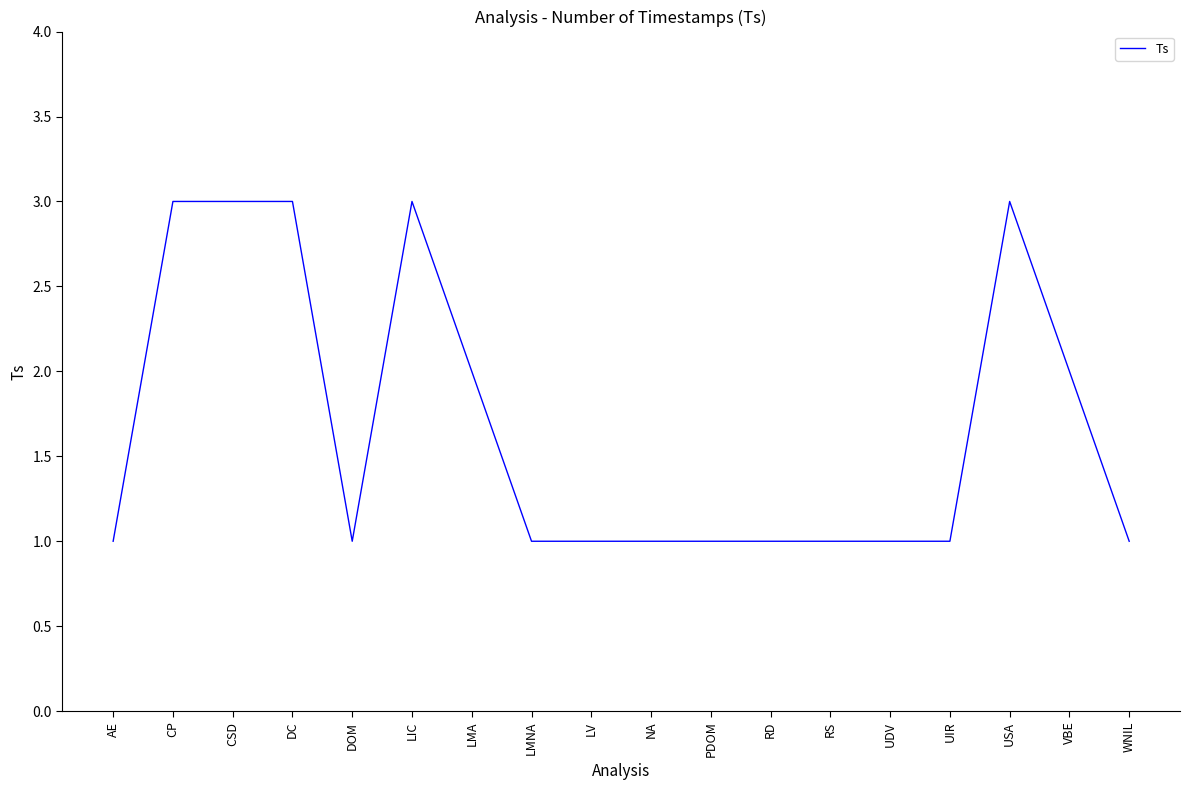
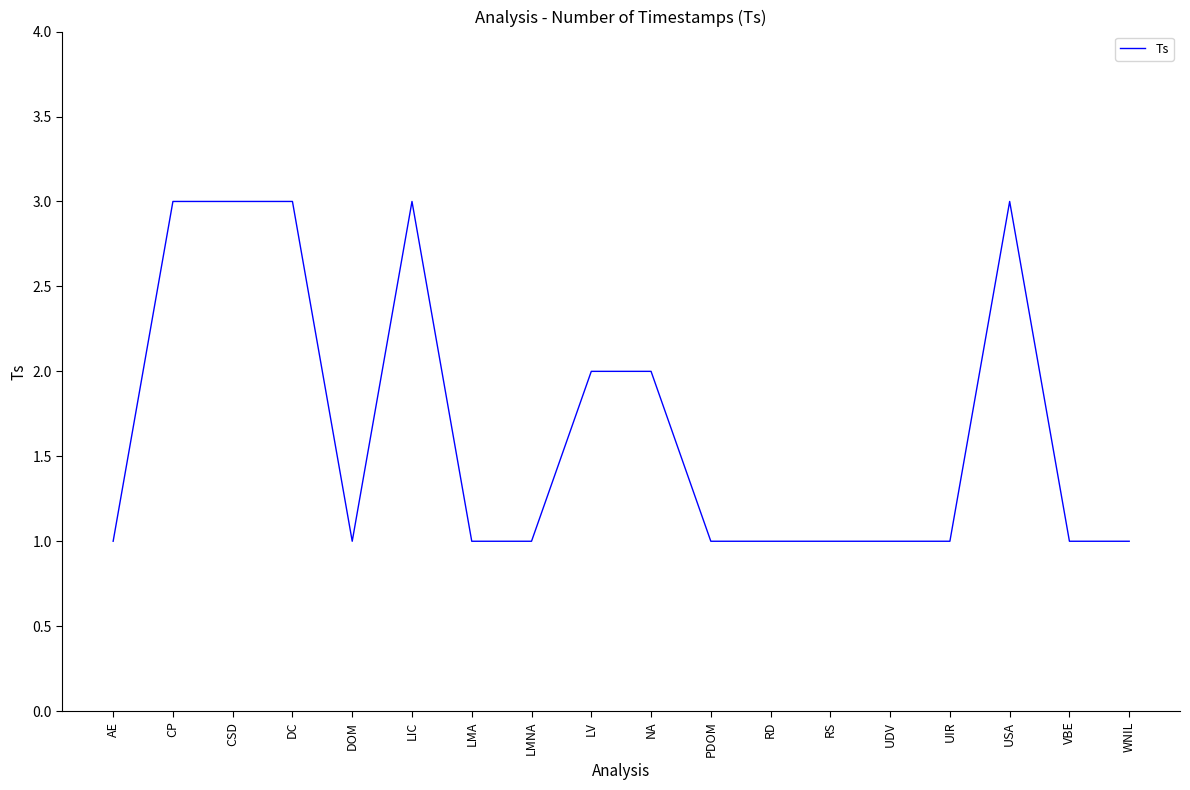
  {
    "AE": 1,
    "CP": 3,
    "CSD": 3,
    "DC": 3,
    "DOM": 1,
    "LIC": 3,
-   "LMA": 2,
+   "LMA": 1,
    "LMNA": 1,
-   "LV": 1,
-   "NA": 1,
+   "LV": 2,
+   "NA": 2,
    "PDOM": 1,
    "RD": 1,
    "RS": 1,
    "UDV": 1,
    "UIR": 1,
    "USA": 3,
-   "VBE": 2,
+   "VBE": 1,
    "WNIL": 1
  }
